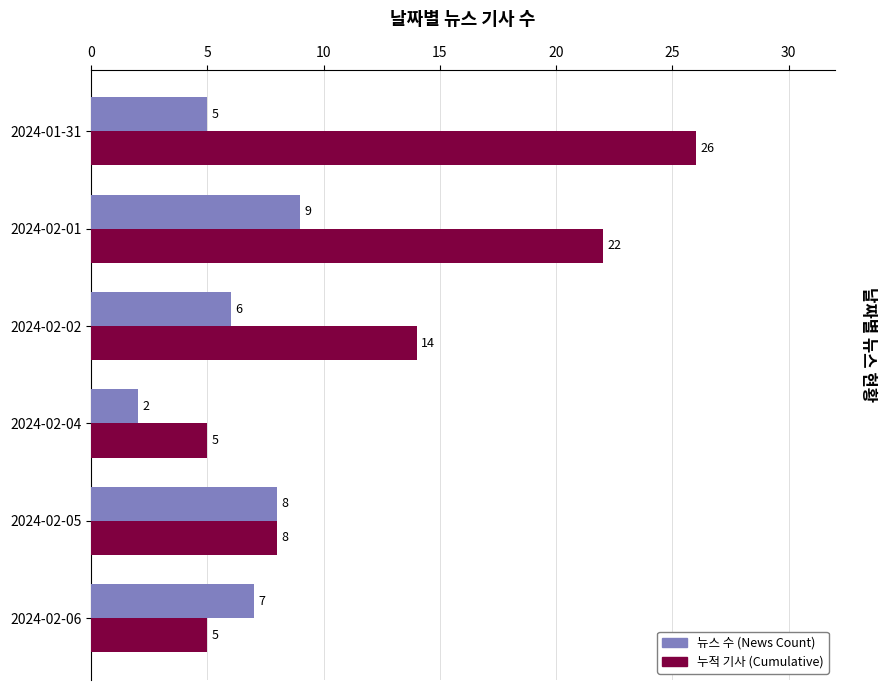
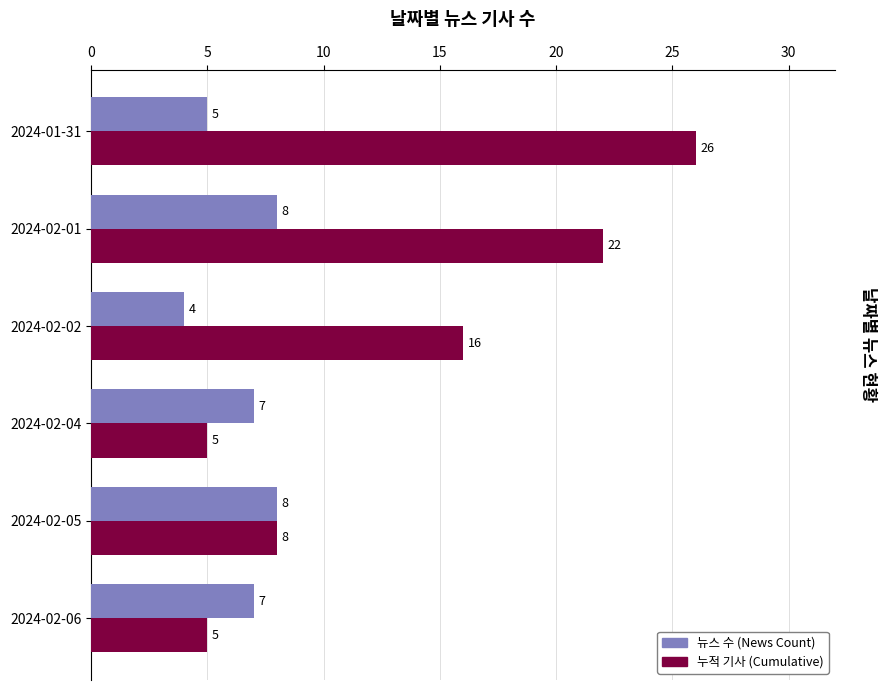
  {
    "뉴스 수 (News Count)": {
      "2024-01-31": 5,
-     "2024-02-01": 9,
-     "2024-02-02": 6,
-     "2024-02-04": 2,
+     "2024-02-01": 8,
+     "2024-02-02": 4,
+     "2024-02-04": 7,
      "2024-02-05": 8,
      "2024-02-06": 7
    },
    "누적 기사 (Cumulative)": {
      "2024-01-31": 26,
      "2024-02-01": 22,
-     "2024-02-02": 14,
+     "2024-02-02": 16,
      "2024-02-04": 5,
      "2024-02-05": 8,
      "2024-02-06": 5
    }
  }
